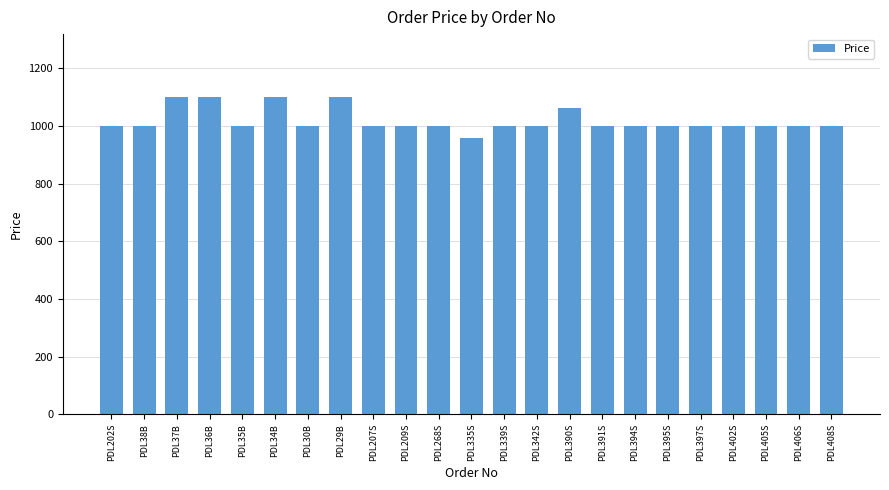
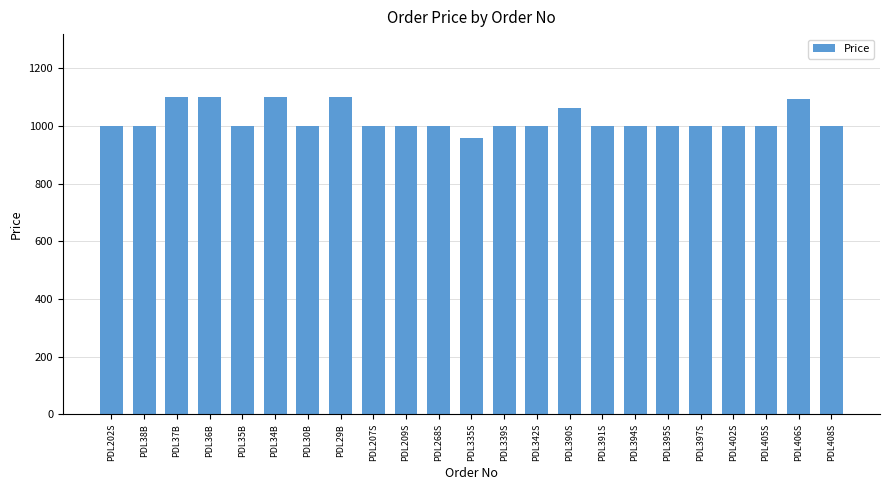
  {
    "PDL202S": 1000,
    "PDL38B": 1000,
    "PDL37B": 1100,
    "PDL36B": 1100,
    "PDL35B": 1000,
    "PDL34B": 1100,
    "PDL30B": 1000,
    "PDL29B": 1100,
    "PDL207S": 1000,
    "PDL209S": 1000,
    "PDL268S": 1000,
    "PDL335S": 960,
    "PDL339S": 1000,
    "PDL342S": 1000,
    "PDL390S": 1060,
    "PDL391S": 1000,
    "PDL394S": 1000,
    "PDL395S": 1000,
    "PDL397S": 1000,
    "PDL402S": 1000,
    "PDL405S": 1000,
-   "PDL406S": 1000,
+   "PDL406S": 1100,
    "PDL408S": 1000
  }
